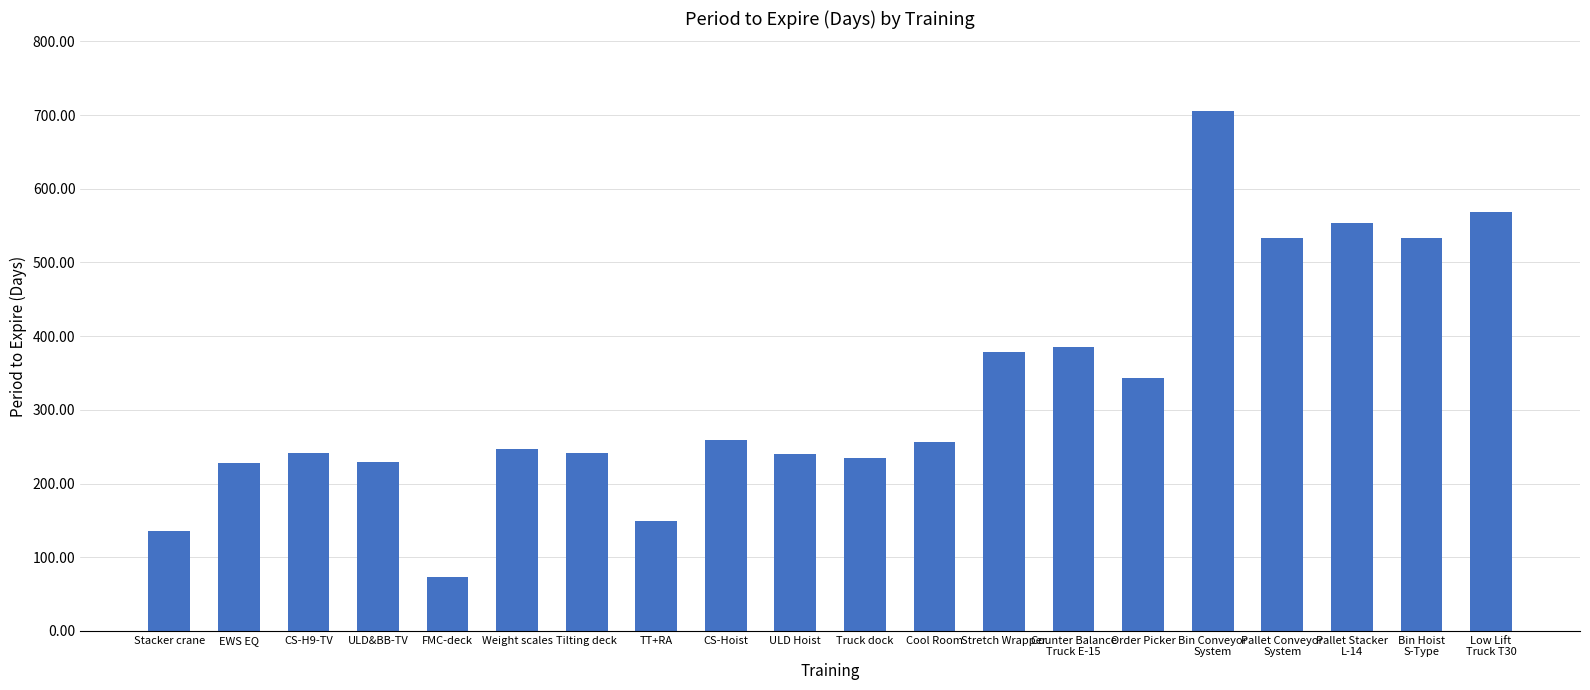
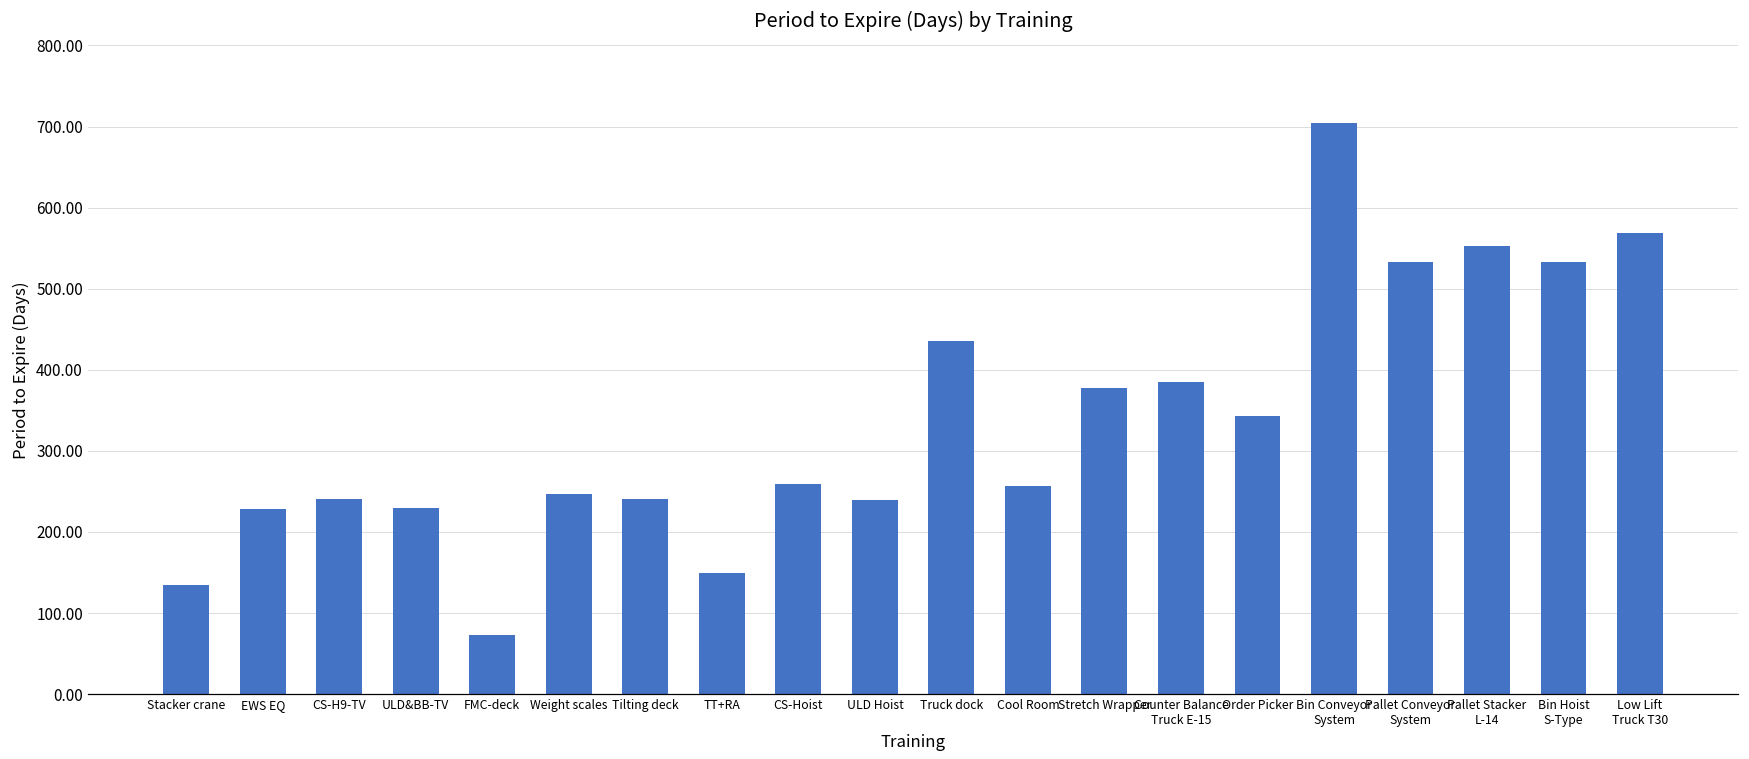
  {
    "Stacker crane": 140,
    "EWS EQ": 230,
    "CS-H9-TV": 240,
    "ULD&BB-TV": 230,
    "FMC-deck": 70,
    "Weight scales": 250,
    "Tilting deck": 240,
    "TT+RA": 150,
    "CS-Hoist": 260,
    "ULD Hoist": 240,
-   "Truck dock": 240,
+   "Truck dock": 440,
    "Cool Room": 260,
    "Counter Balance Truck E-15": 390,
    "Order Picker": 340,
    "Bin Conveyor System": 710,
    "Pallet Conveyor System": 530,
    "Pallet Stacker L-14": 550,
    "Bin Hoist S-Type": 530,
    "Low Lift Truck T30": 570
  }
